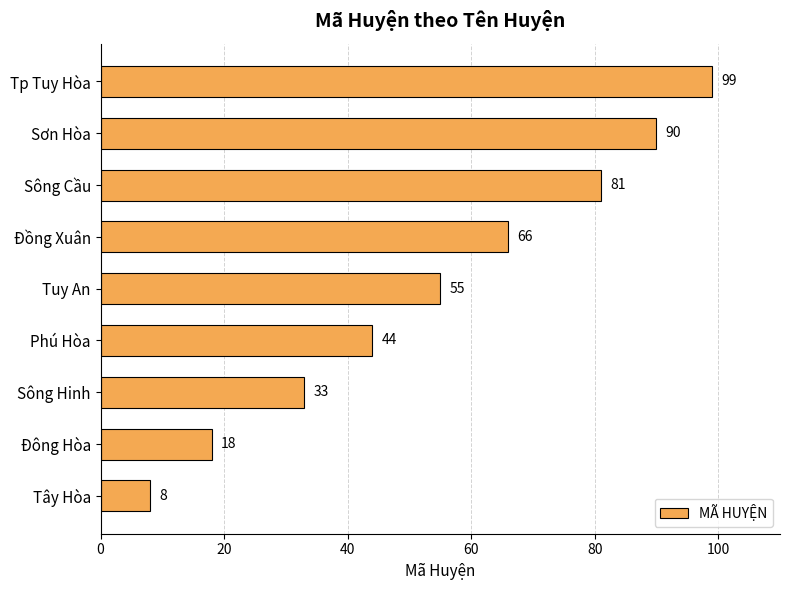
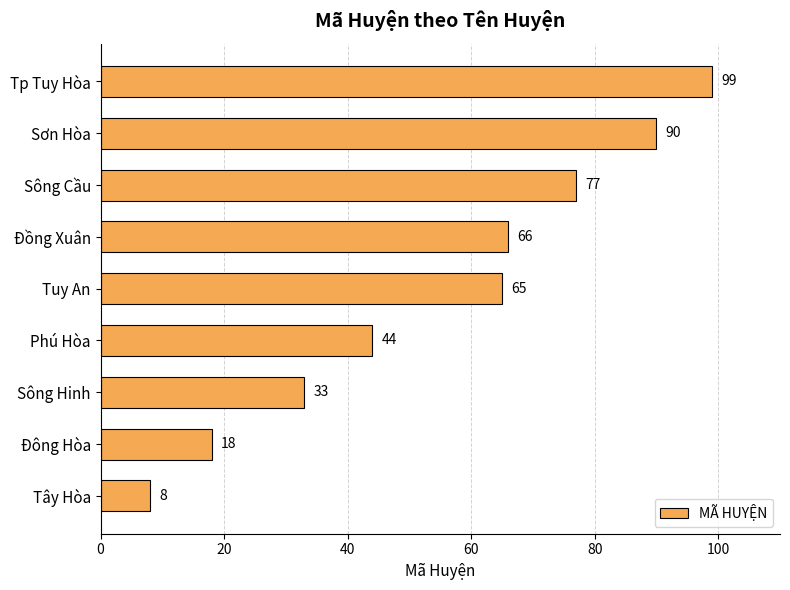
  {
    "Tp Tuy Hòa": 99,
    "Sơn Hòa": 90,
-   "Sông Cầu": 81,
+   "Sông Cầu": 77,
    "Đồng Xuân": 66,
-   "Tuy An": 55,
+   "Tuy An": 65,
    "Phú Hòa": 44,
    "Sông Hinh": 33,
    "Đông Hòa": 18,
    "Tây Hòa": 8
  }
